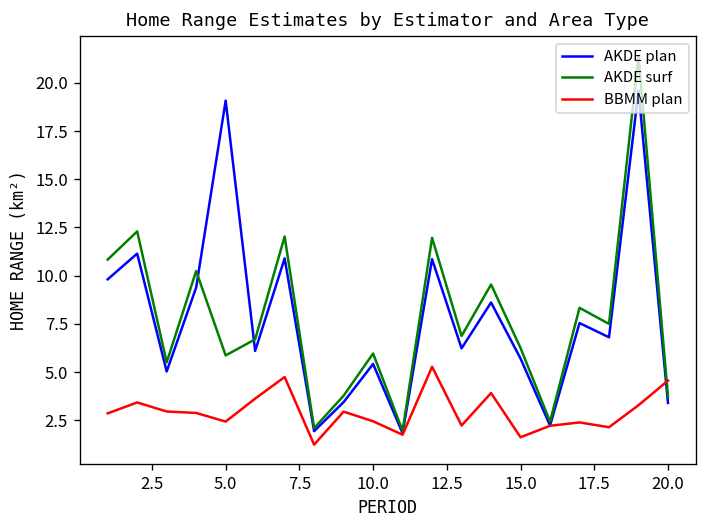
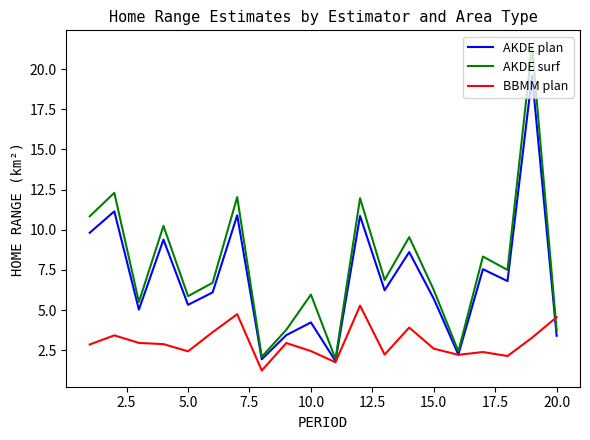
  {
    "AKDE plan": {
-     "5.0": 19.1,
-     "10.0": 5.4,
+     "5.0": 5.3,
+     "10.0": 4.2,
      "15.0": 5.7,
      "20.0": 3.4
    },
    "AKDE surf": {
      "5.0": 5.9,
      "10.0": 6.0,
      "15.0": 6.2,
      "20.0": 3.7
    },
    "BBMM plan": {
      "5.0": 2.4,
      "10.0": 2.4,
-     "15.0": 1.6,
+     "15.0": 2.6,
      "20.0": 4.6
    }
  }
